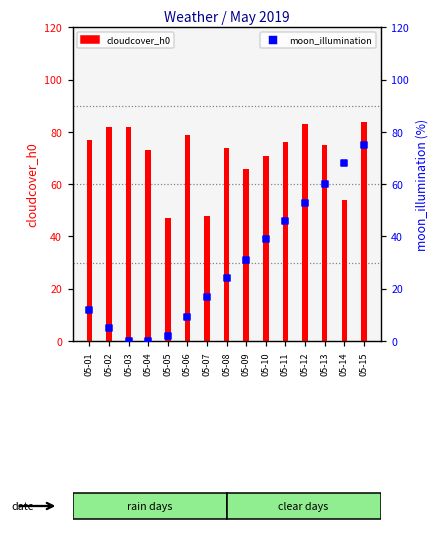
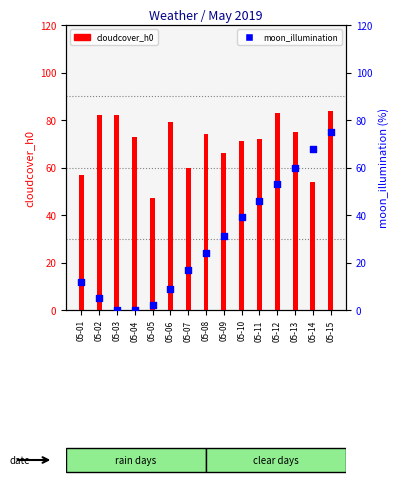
  {
    "cloudcover_h0": {
-     "05-01": 77,
+     "05-01": 57,
      "05-02": 82,
      "05-03": 82,
      "05-04": 73,
      "05-05": 47,
      "05-06": 79,
-     "05-07": 48,
+     "05-07": 60,
      "05-08": 74,
      "05-09": 66,
      "05-10": 71,
-     "05-11": 76,
+     "05-11": 72,
      "05-12": 83,
      "05-13": 75,
      "05-14": 54,
      "05-15": 84
    }
  }
